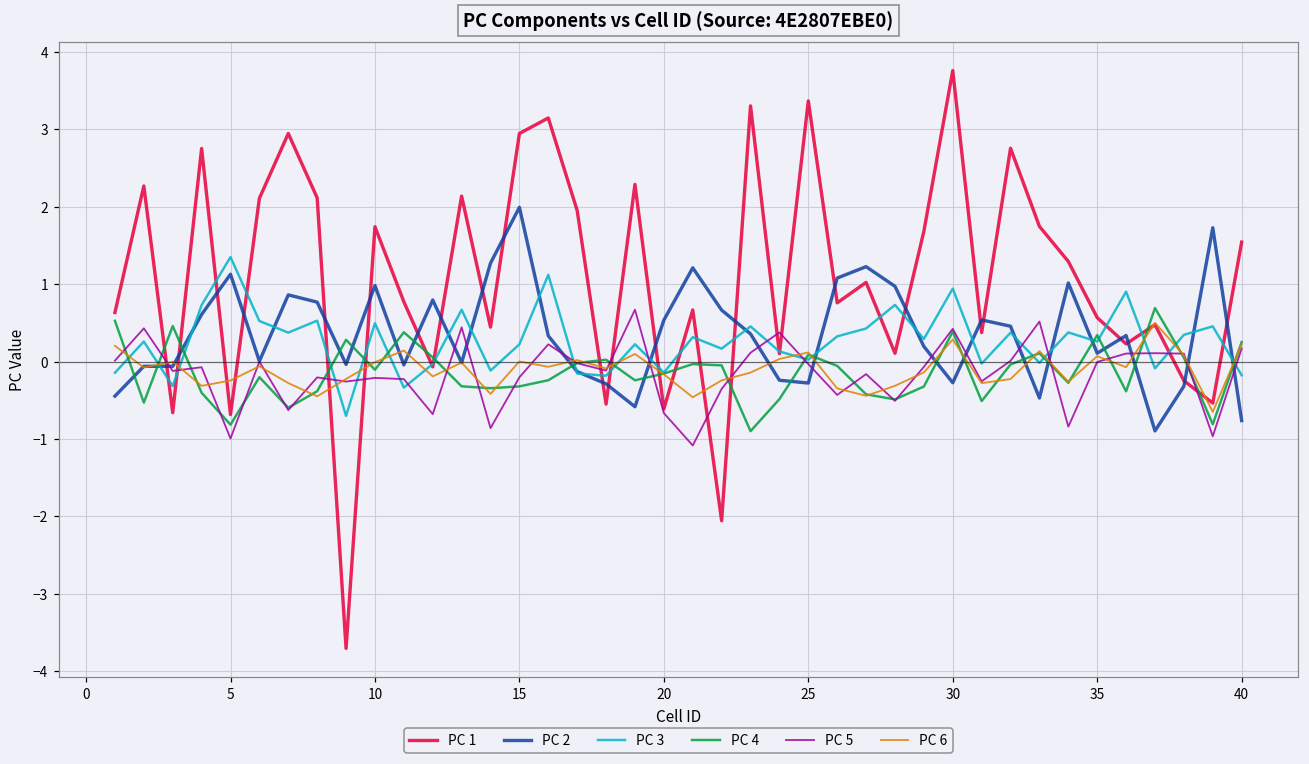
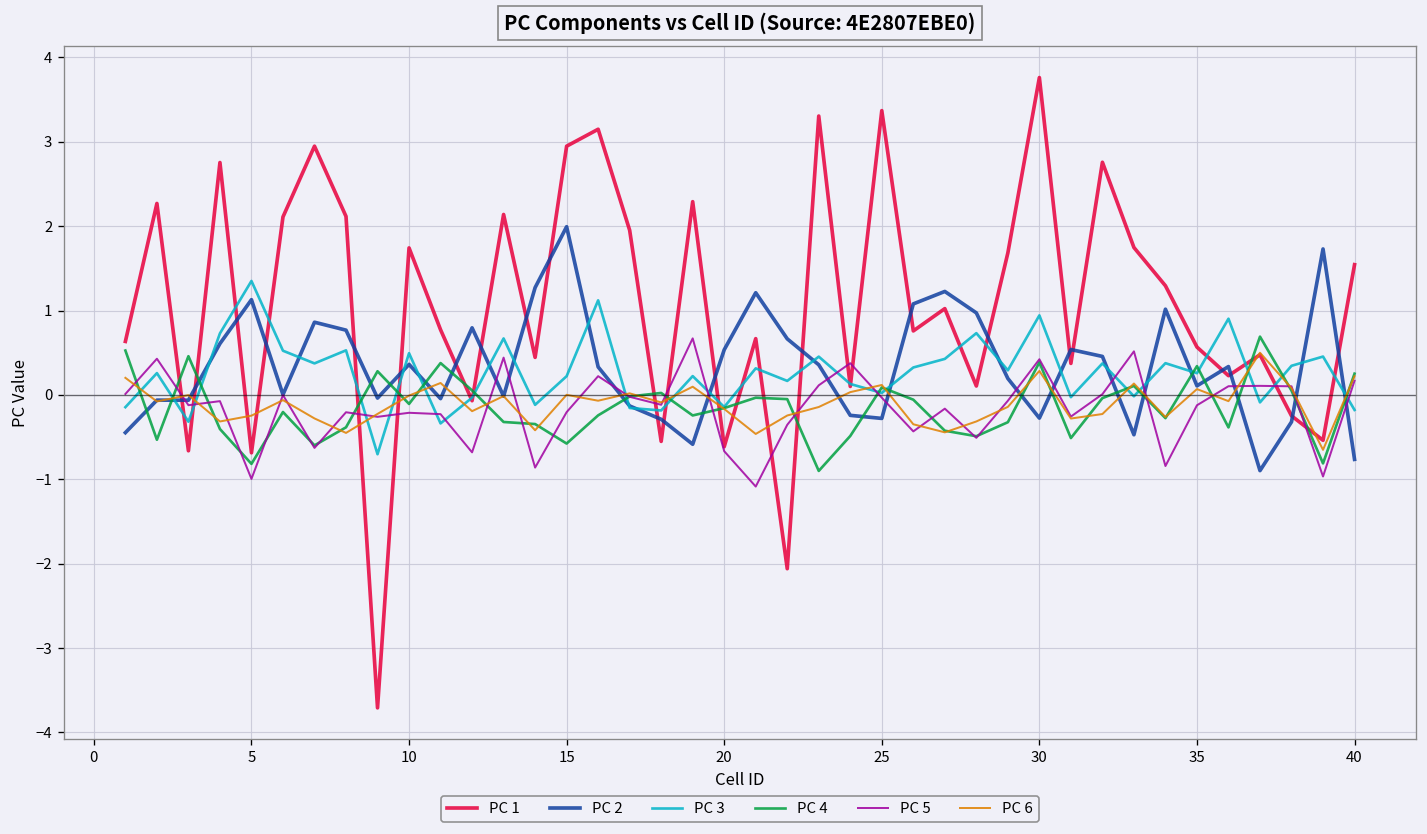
  {
    "PC 1": {
      "5": -0.7,
      "10": 1.7,
      "15": 2.9,
      "20": -0.6,
      "25": 3.4,
      "30": 3.8,
      "35": 0.6,
      "40": 1.5
    },
    "PC 2": {
      "5": 1.1,
-     "10": 1.0,
+     "10": 0.4,
      "15": 2.0,
      "20": 0.5,
      "25": -0.3,
      "30": -0.3,
      "35": 0.1,
      "40": -0.8
    },
    "PC 3": {
      "5": 1.4,
      "10": 0.5,
      "15": 0.2,
      "25": 0.0,
      "30": 0.9,
      "35": 0.3,
      "40": -0.2
    },
    "PC 4": {
      "5": -0.8,
      "10": -0.1,
-     "15": -0.3,
+     "15": -0.6,
      "30": 0.4,
      "35": 0.3
    },
    "PC 5": {
      "5": -1.0,
      "10": -0.2,
      "15": -0.2,
      "20": -0.7,
      "25": 0.0,
      "30": 0.4,
-     "35": 0.0,
+     "35": -0.1,
      "40": 0.2
    },
    "PC 6": {
      "5": -0.2,
      "10": 0.0,
      "15": 0.0,
      "30": 0.3,
      "35": 0.1
    }
  }
